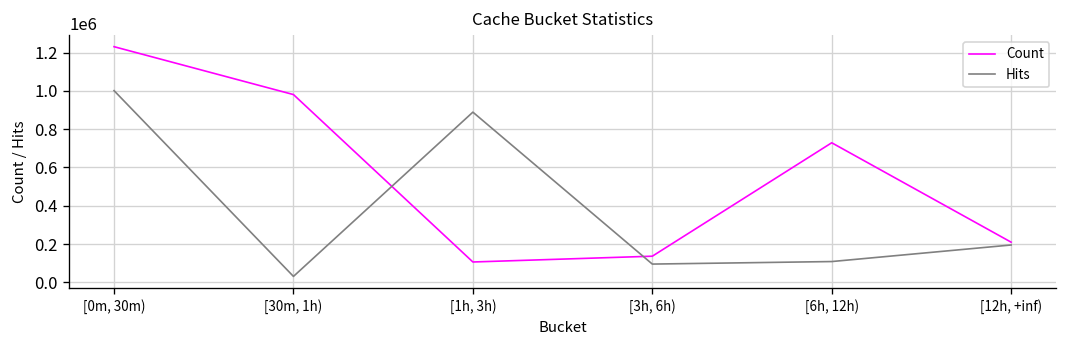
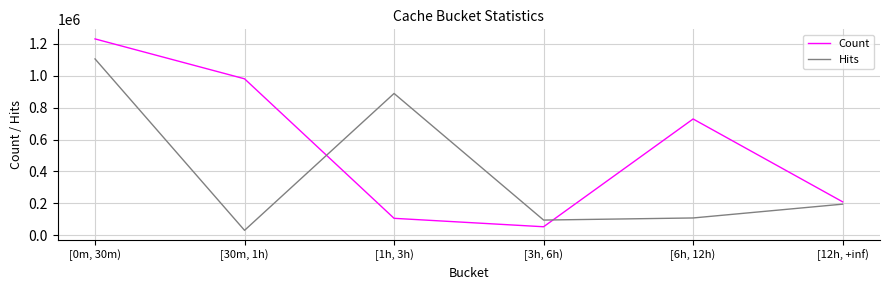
  {
    "Count": {
      "[0m, 30m)": 1230000,
      "[30m, 1h)": 980000,
      "[1h, 3h)": 110000,
-     "[3h, 6h)": 140000,
+     "[3h, 6h)": 50000,
      "[6h, 12h)": 730000
    },
    "Hits": {
-     "[0m, 30m)": 1000000,
+     "[0m, 30m)": 1110000,
      "[30m, 1h)": 30000,
      "[1h, 3h)": 890000,
      "[3h, 6h)": 100000,
      "[6h, 12h)": 110000
    }
  }
